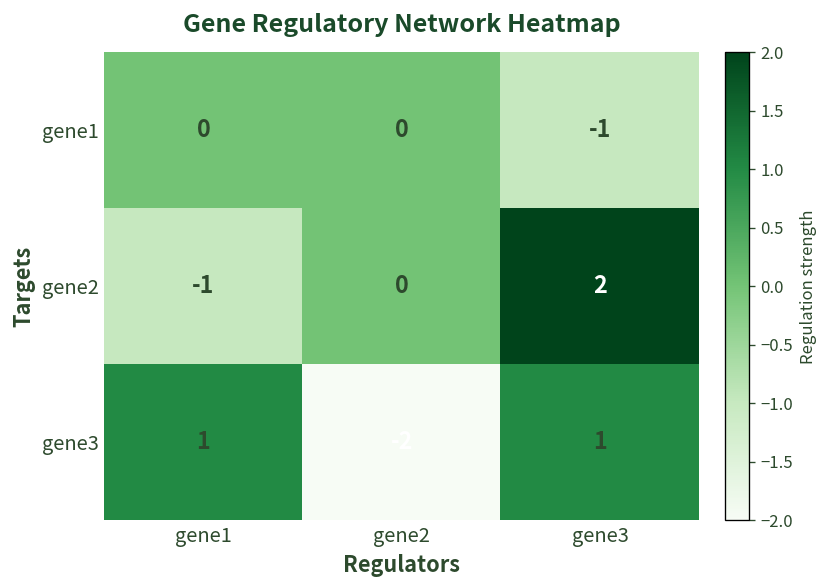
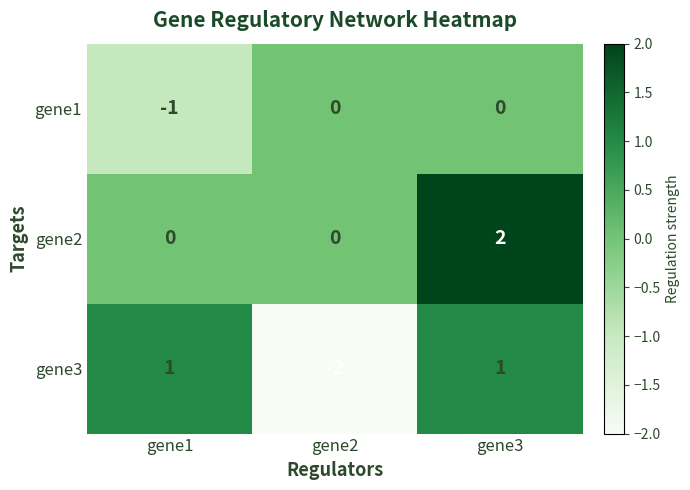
  {
    "gene1": {
-     "gene1": 0,
+     "gene1": -1,
      "gene2": 0,
-     "gene3": -1
+     "gene3": 0
    },
    "gene2": {
-     "gene1": -1,
+     "gene1": 0,
      "gene2": 0,
      "gene3": 2
    },
    "gene3": {
      "gene1": 1,
      "gene3": 1
    }
  }
